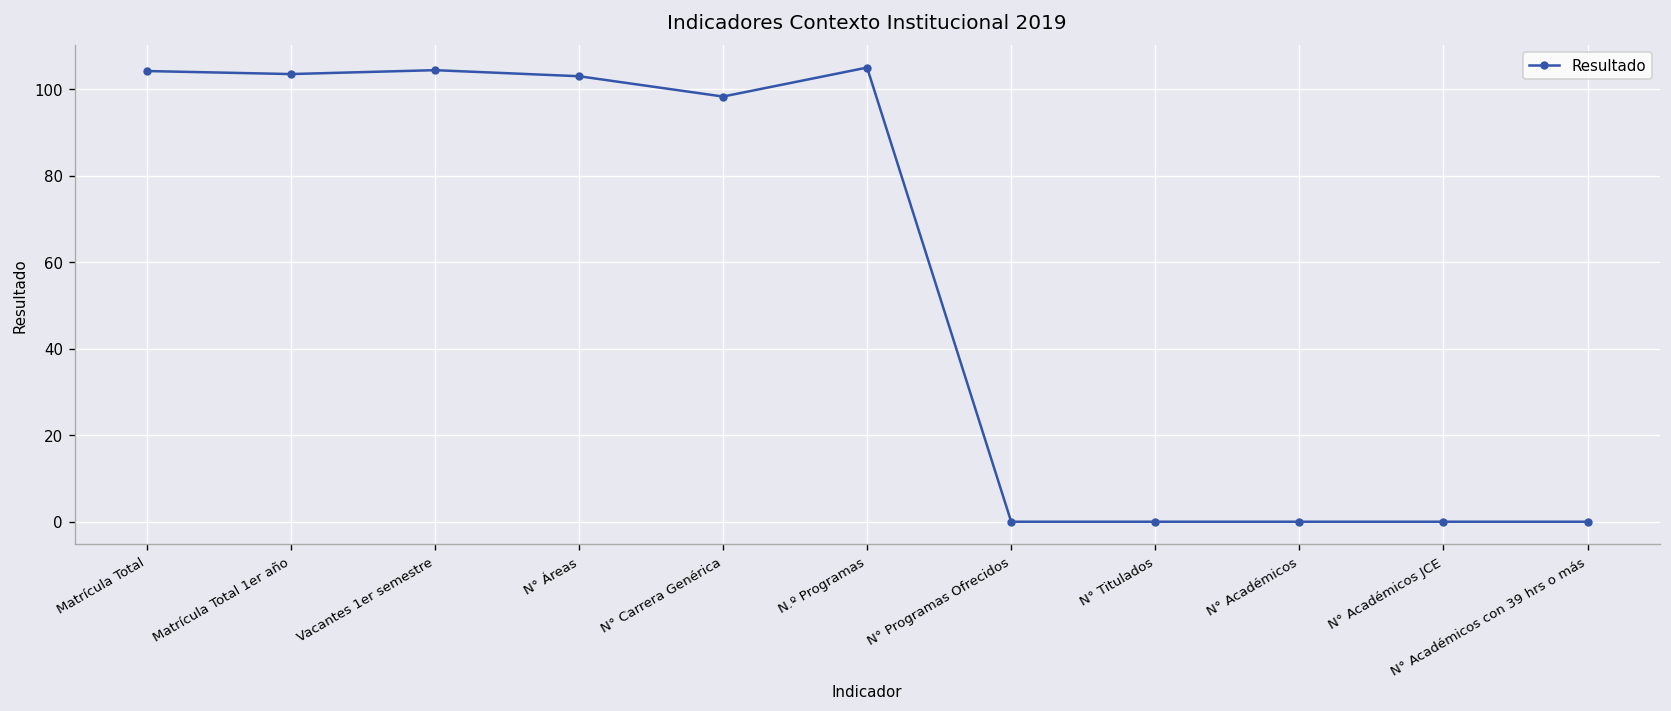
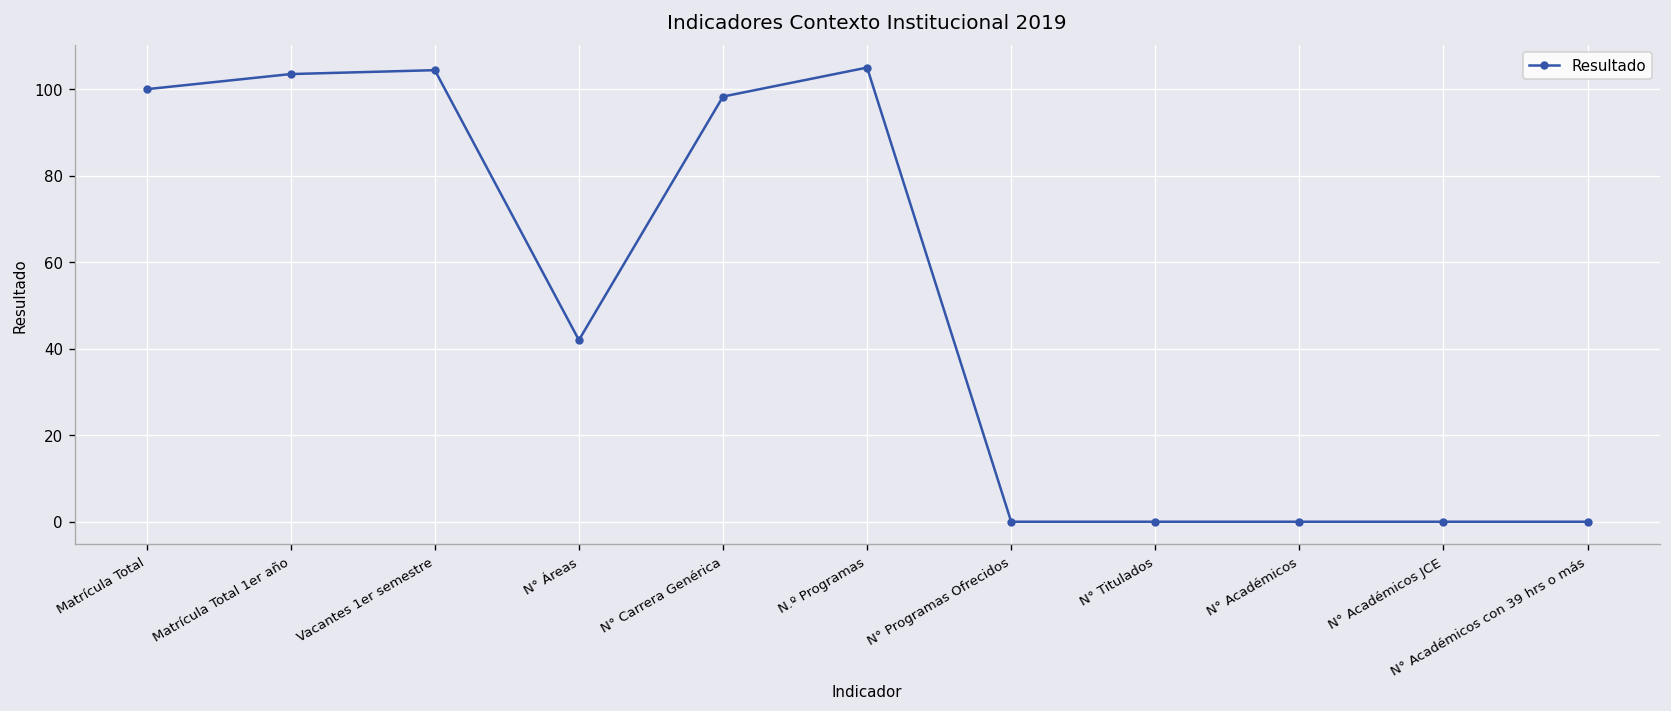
  {
-   "Matrícula Total": 104,
+   "Matrícula Total": 100,
    "Matrícula Total 1er año": 104,
    "Vacantes 1er semestre": 104,
-   "N° Áreas": 103,
+   "N° Áreas": 42,
    "N° Carrera Genérica": 98,
    "N.º Programas": 105,
    "N° Programas Ofrecidos": 0,
    "N° Titulados": 0,
    "N° Académicos": 0,
    "N° Académicos JCE": 0,
    "N° Académicos con 39 hrs o más": 0
  }
